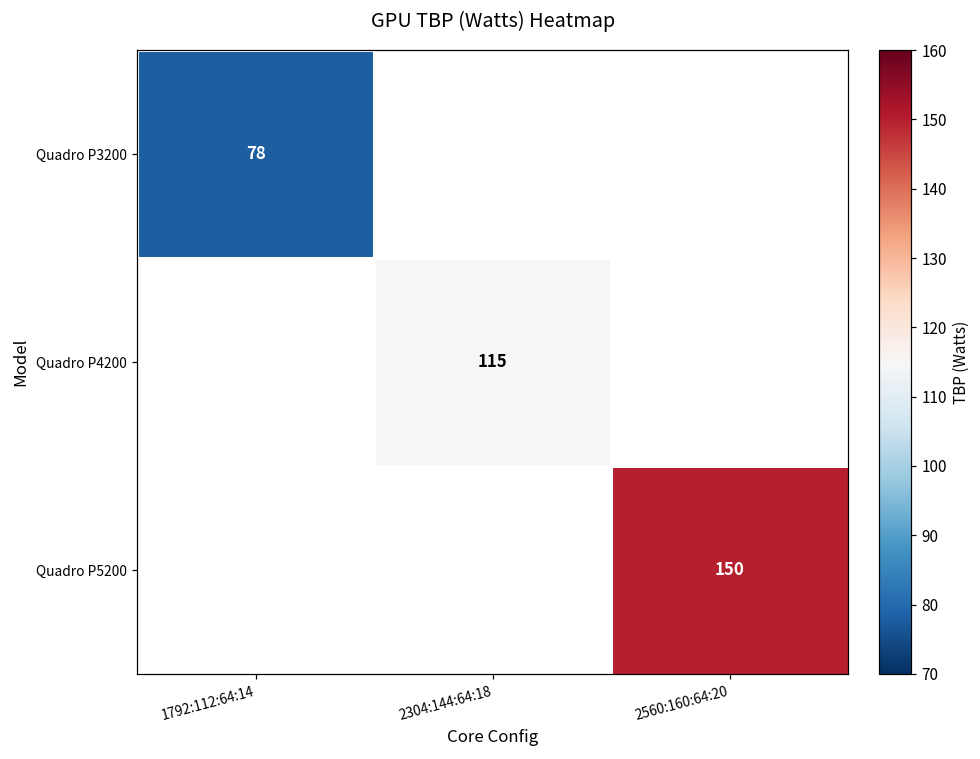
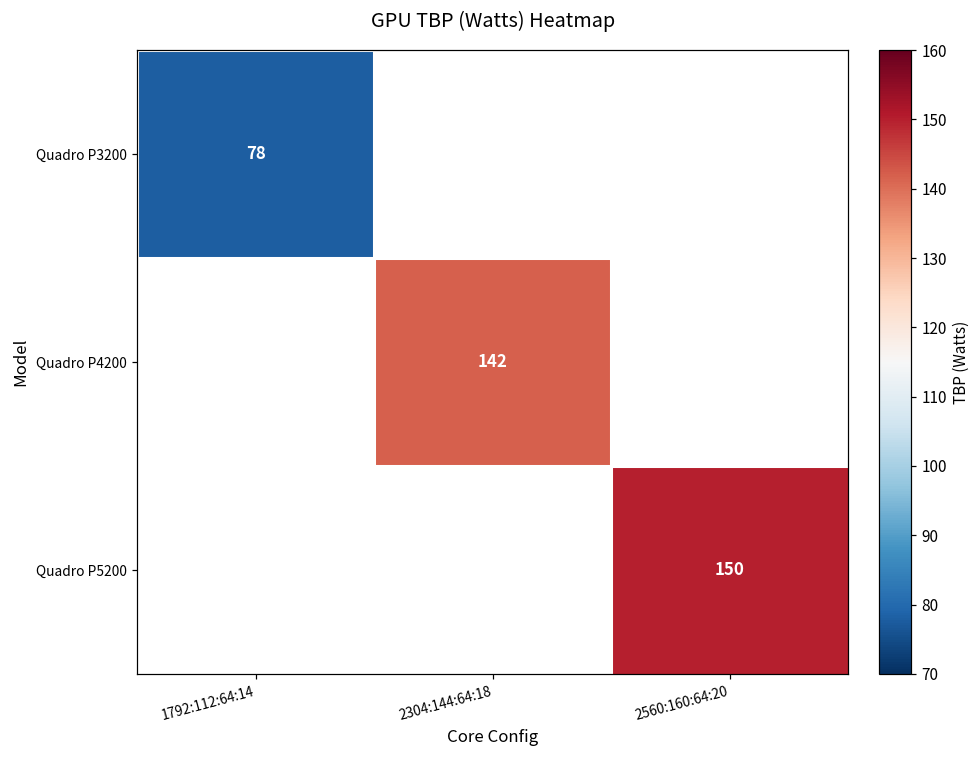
  {
    "Quadro P3200": {
      "1792:112:64:14": 78
    },
    "Quadro P4200": {
-     "2304:144:64:18": 115
+     "2304:144:64:18": 142
    },
    "Quadro P5200": {
      "2560:160:64:20": 150
    }
  }
